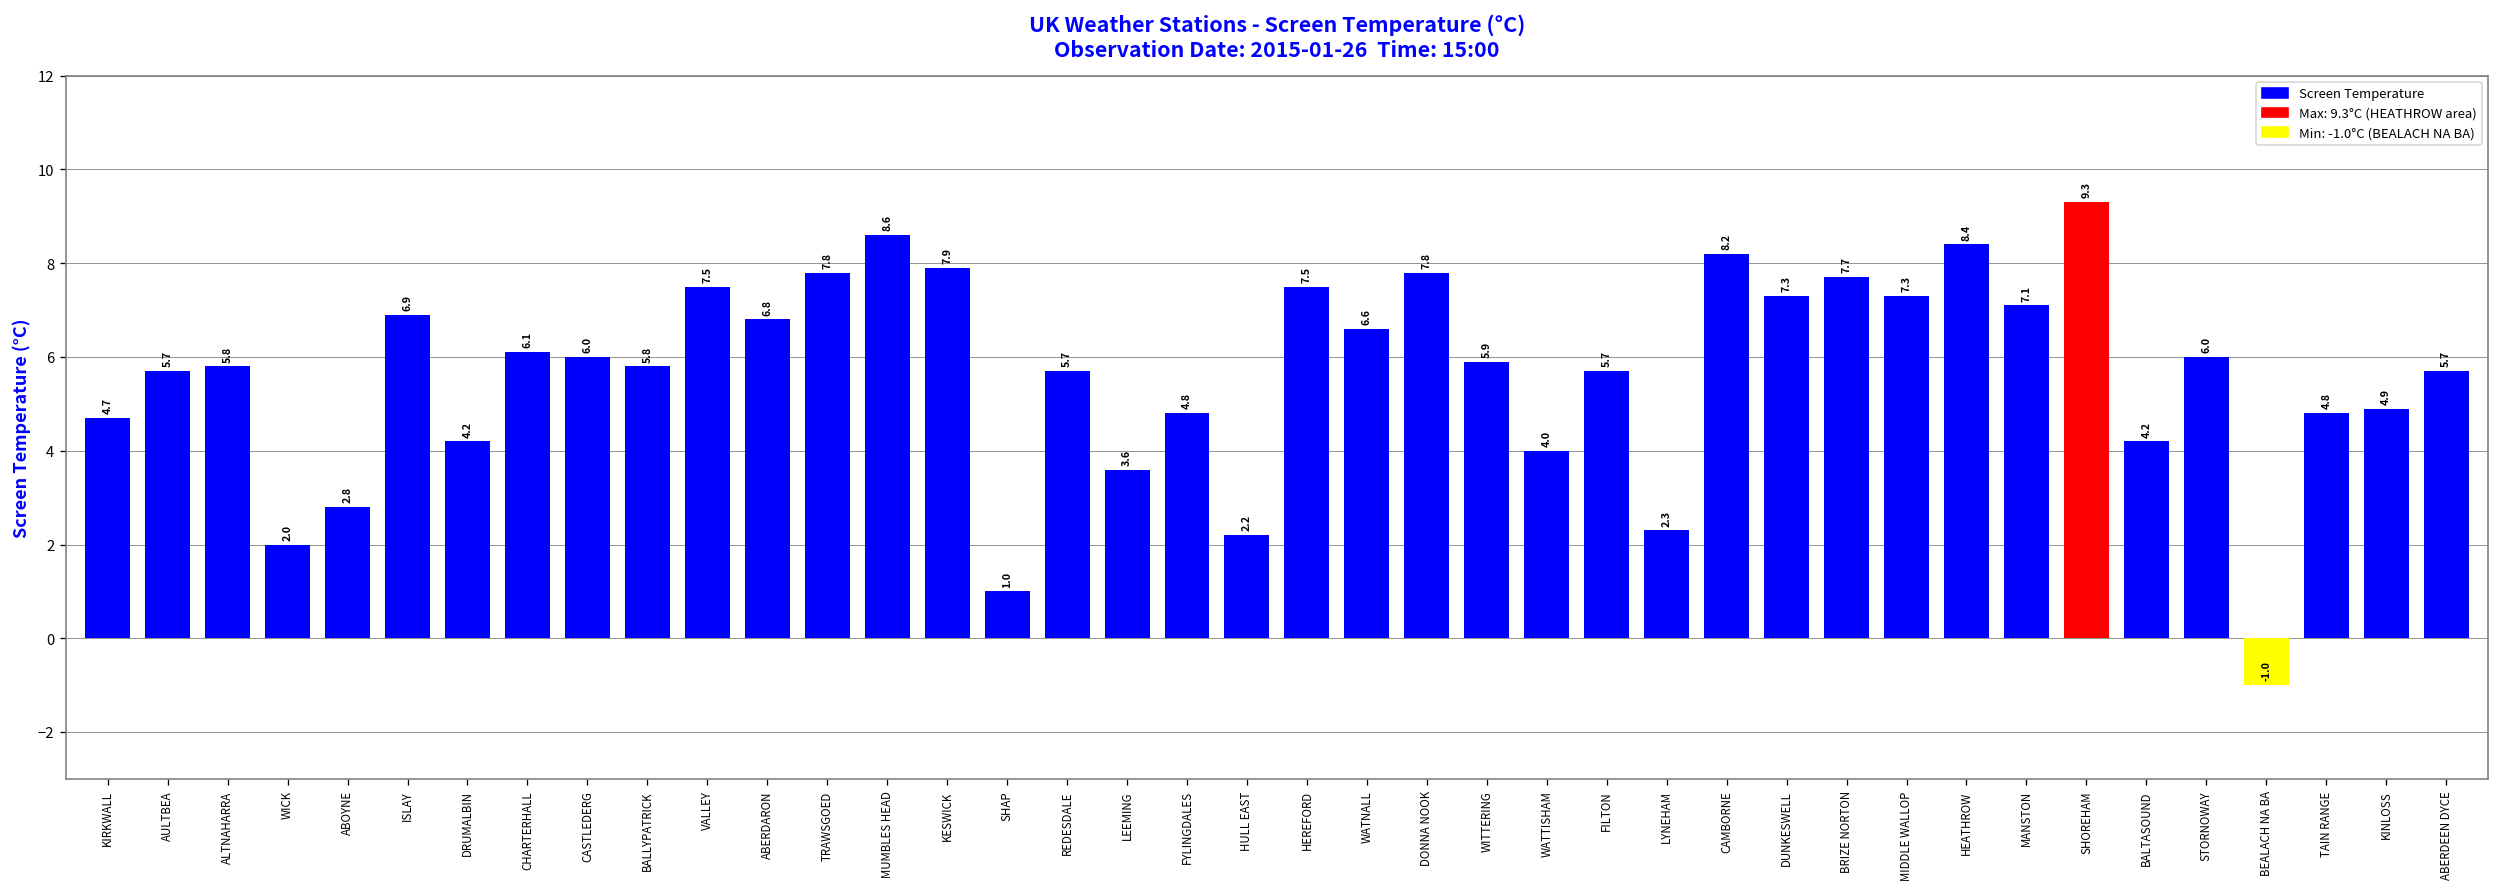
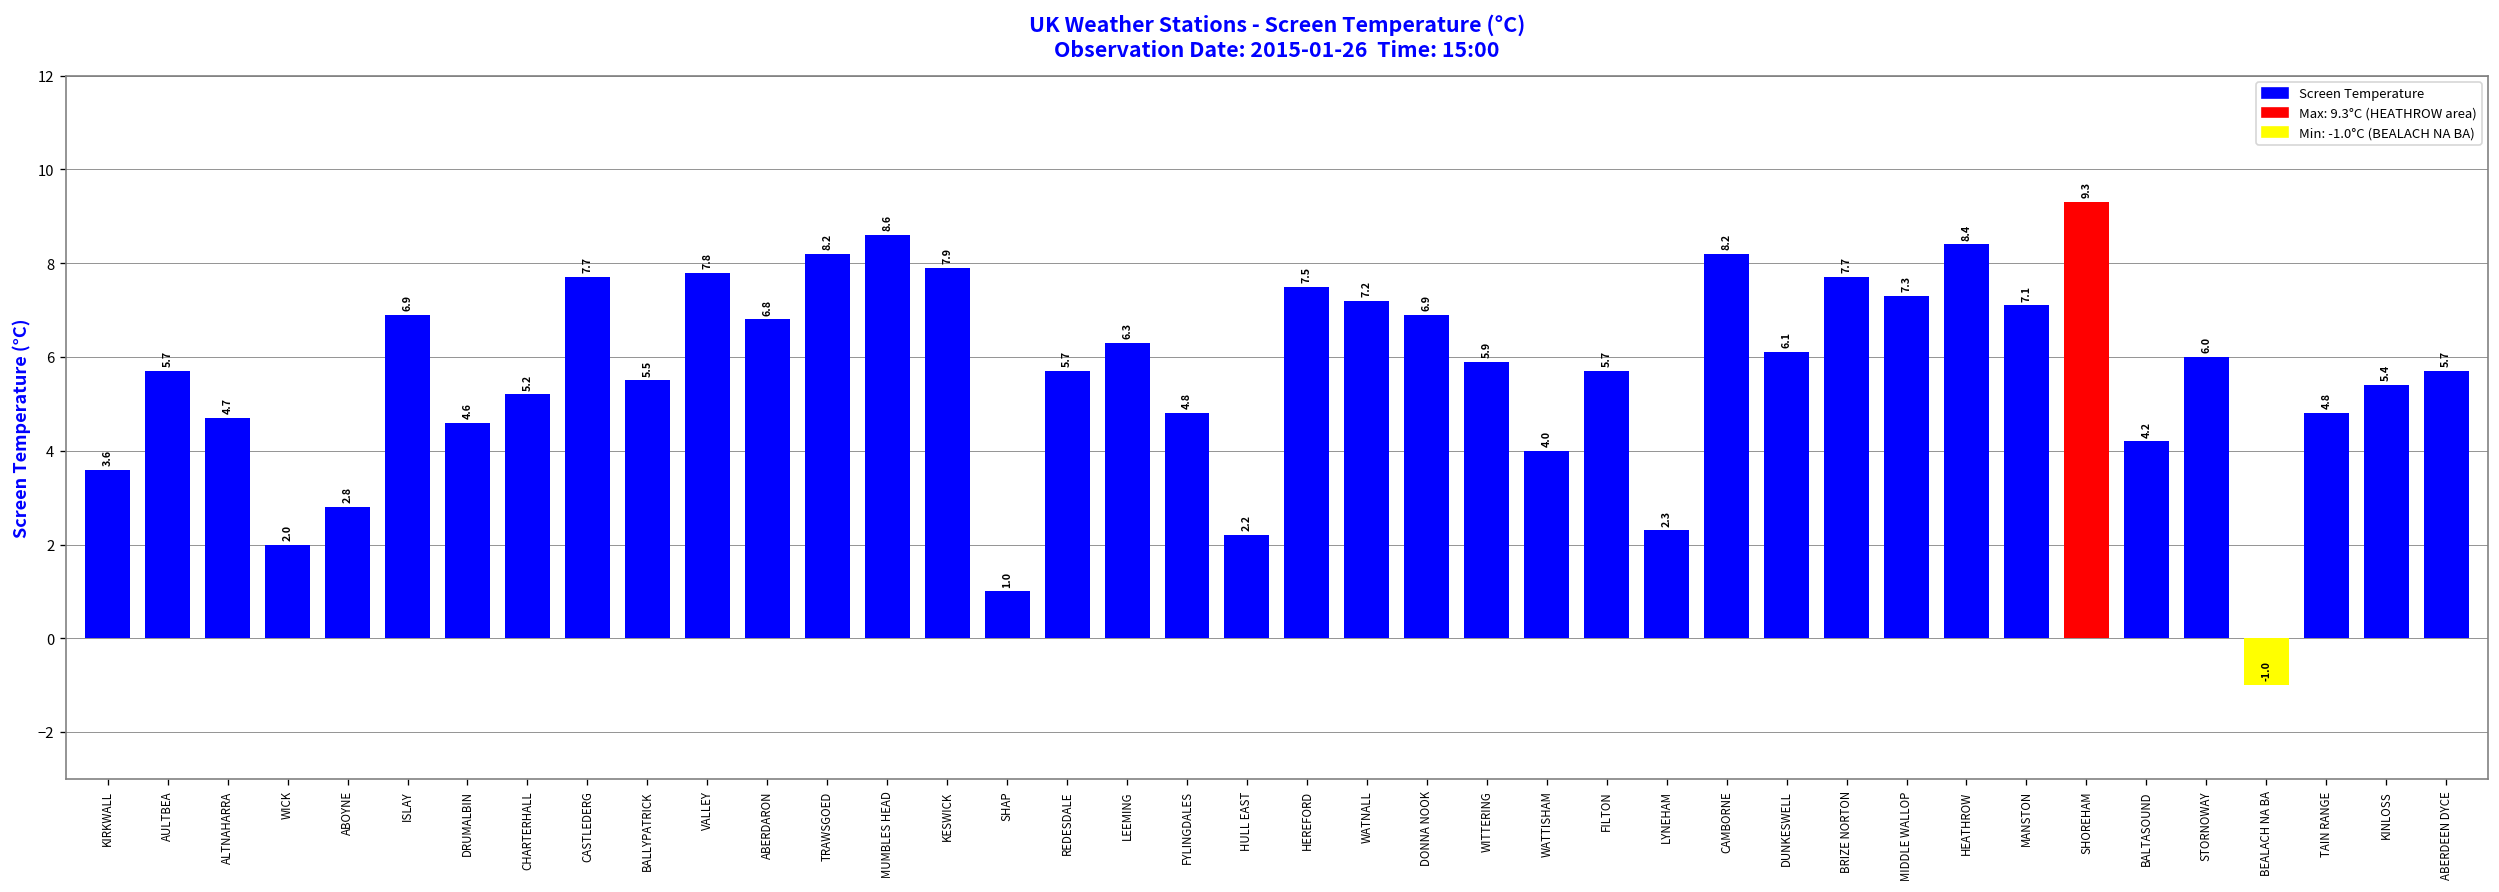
  {
-   "KIRKWALL": 4.7,
+   "KIRKWALL": 3.6,
    "AULTBEA": 5.7,
-   "ALTNAHARRA": 5.8,
+   "ALTNAHARRA": 4.7,
    "WICK": 2.0,
    "ABOYNE": 2.8,
    "ISLAY": 6.9,
-   "DRUMALBIN": 4.2,
-   "CHARTERHALL": 6.1,
-   "CASTLEDERG": 6.0,
-   "BALLYPATRICK": 5.8,
-   "VALLEY": 7.5,
+   "DRUMALBIN": 4.6,
+   "CHARTERHALL": 5.2,
+   "CASTLEDERG": 7.7,
+   "BALLYPATRICK": 5.5,
+   "VALLEY": 7.8,
    "ABERDARON": 6.8,
-   "TRAWSGOED": 7.8,
+   "TRAWSGOED": 8.2,
    "MUMBLES HEAD": 8.6,
    "KESWICK": 7.9,
    "SHAP": 1.0,
    "REDESDALE": 5.7,
-   "LEEMING": 3.6,
+   "LEEMING": 6.3,
    "FYLINGDALES": 4.8,
    "HULL EAST": 2.2,
    "HEREFORD": 7.5,
-   "WATNALL": 6.6,
-   "DONNA NOOK": 7.8,
+   "WATNALL": 7.2,
+   "DONNA NOOK": 6.9,
    "WITTERING": 5.9,
    "WATTISHAM": 4.0,
    "FILTON": 5.7,
    "LYNEHAM": 2.3,
    "CAMBORNE": 8.2,
-   "DUNKESWELL": 7.3,
+   "DUNKESWELL": 6.1,
    "BRIZE NORTON": 7.7,
    "MIDDLE WALLOP": 7.3,
    "HEATHROW": 8.4,
    "MANSTON": 7.1,
    "SHOREHAM": 9.3,
    "BALTASOUND": 4.2,
    "STORNOWAY": 6.0,
    "BEALACH NA BA": -1.0,
    "TAIN RANGE": 4.8,
-   "KINLOSS": 4.9,
+   "KINLOSS": 5.4,
    "ABERDEEN DYCE": 5.7
  }
